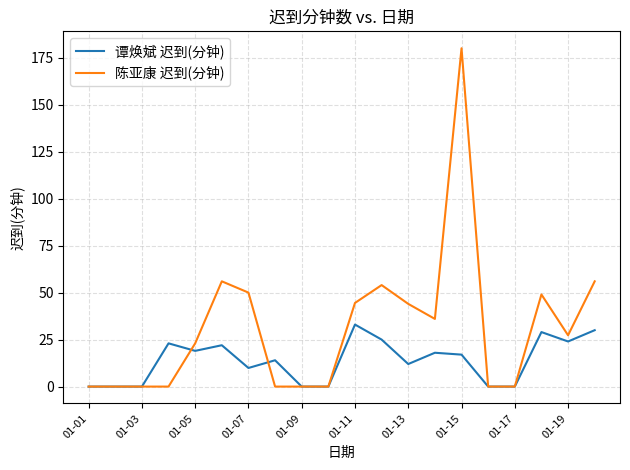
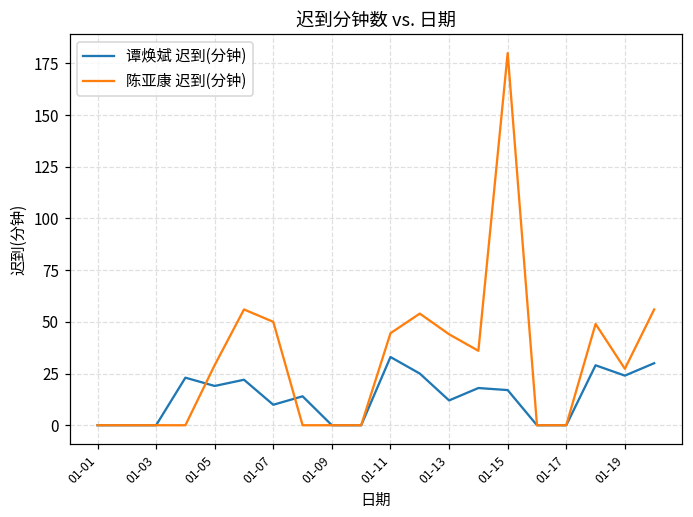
  {
    "谭焕斌 迟到(分钟)": {
      "01-05": 19,
      "01-07": 10,
      "01-11": 33,
      "01-13": 12,
      "01-15": 17,
      "01-19": 24
    },
    "陈亚康 迟到(分钟)": {
-     "01-05": 23,
+     "01-05": 29,
      "01-07": 50,
      "01-11": 45,
      "01-13": 44,
      "01-15": 180,
      "01-19": 27
    }
  }
